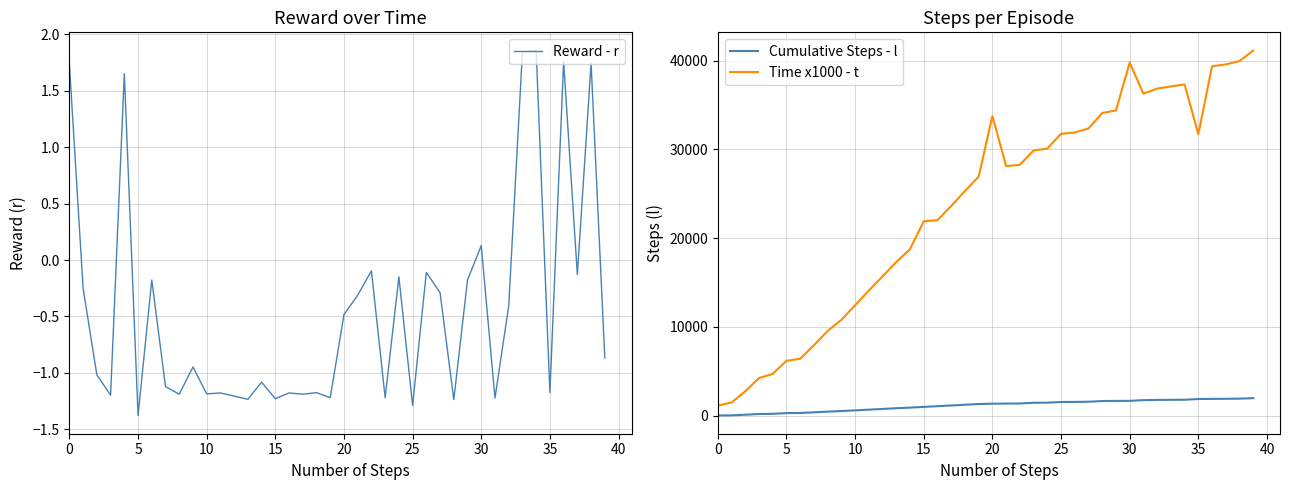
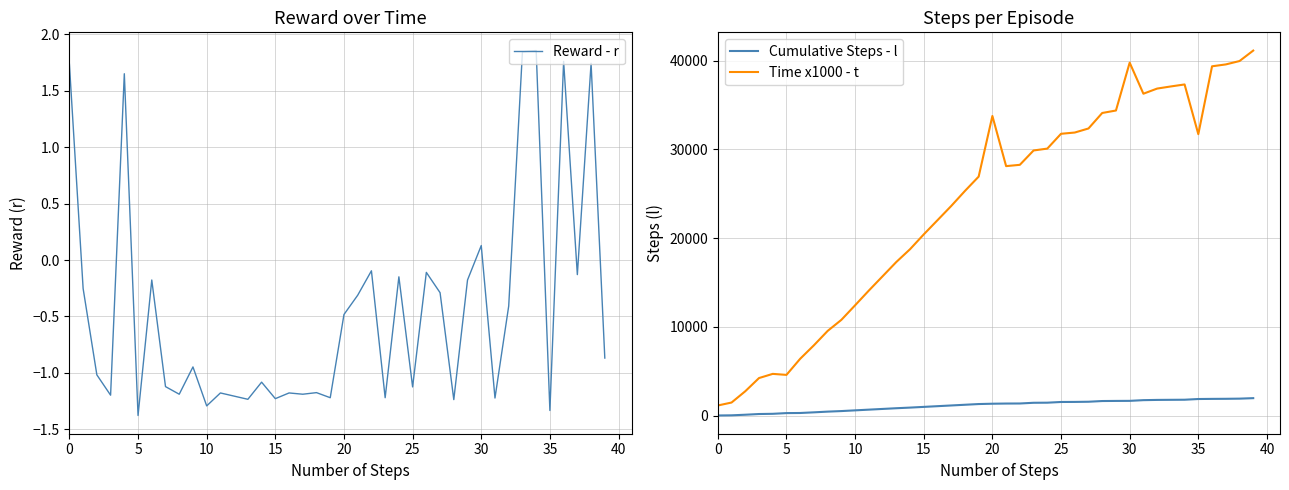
  {
    "Reward over Time": {
      "0": 1.74,
      "5": -1.38,
-     "10": -1.19,
+     "10": -1.29,
      "15": -1.23,
      "20": -0.48,
-     "25": -1.29,
+     "25": -1.13,
      "30": 0.13,
-     "35": -1.18
+     "35": -1.33
    },
    "Steps per Episode": {
      "Cumulative Steps - l": {
        "0": 0,
        "5": 0,
        "10": 1000,
        "15": 1000,
        "20": 1000,
        "25": 2000,
        "30": 2000,
        "35": 2000
      },
      "Time x1000 - t": {
        "0": 1000,
-       "5": 6000,
+       "5": 5000,
        "10": 12000,
-       "15": 22000,
+       "15": 20000,
        "20": 34000,
        "25": 32000,
        "30": 40000,
        "35": 32000
      }
    }
  }
